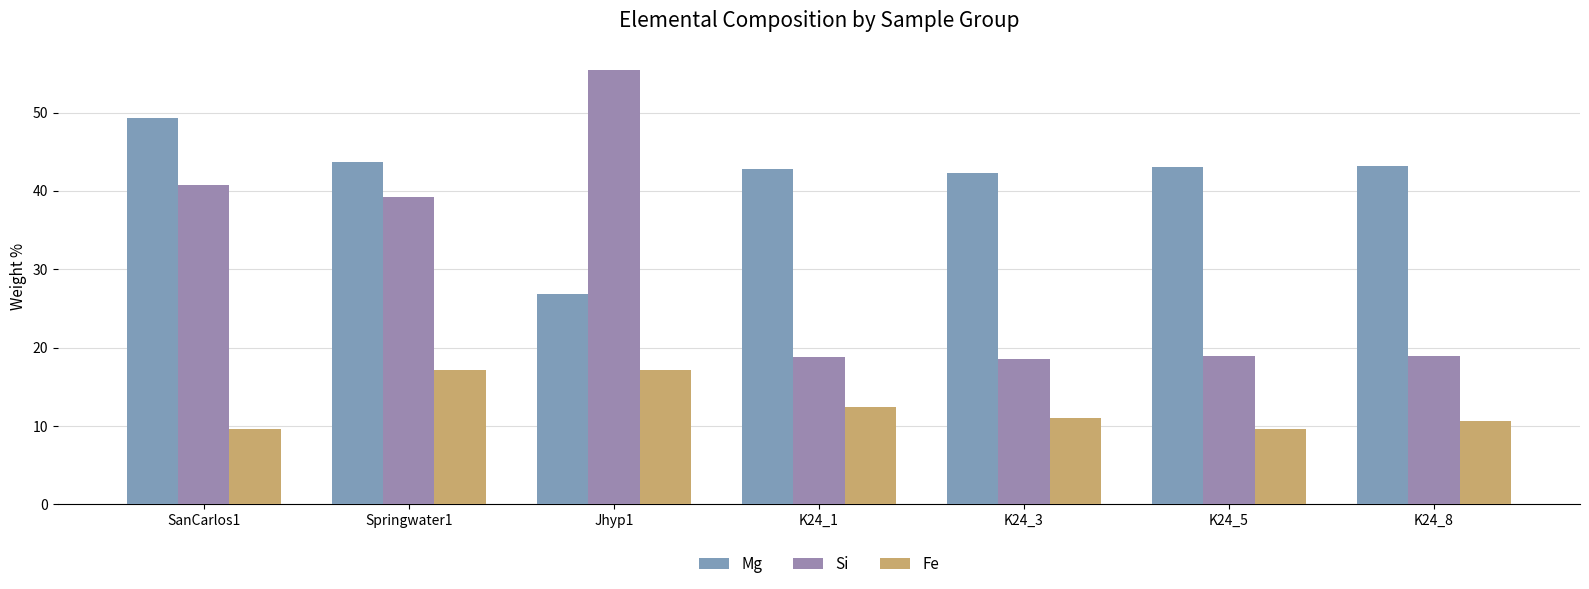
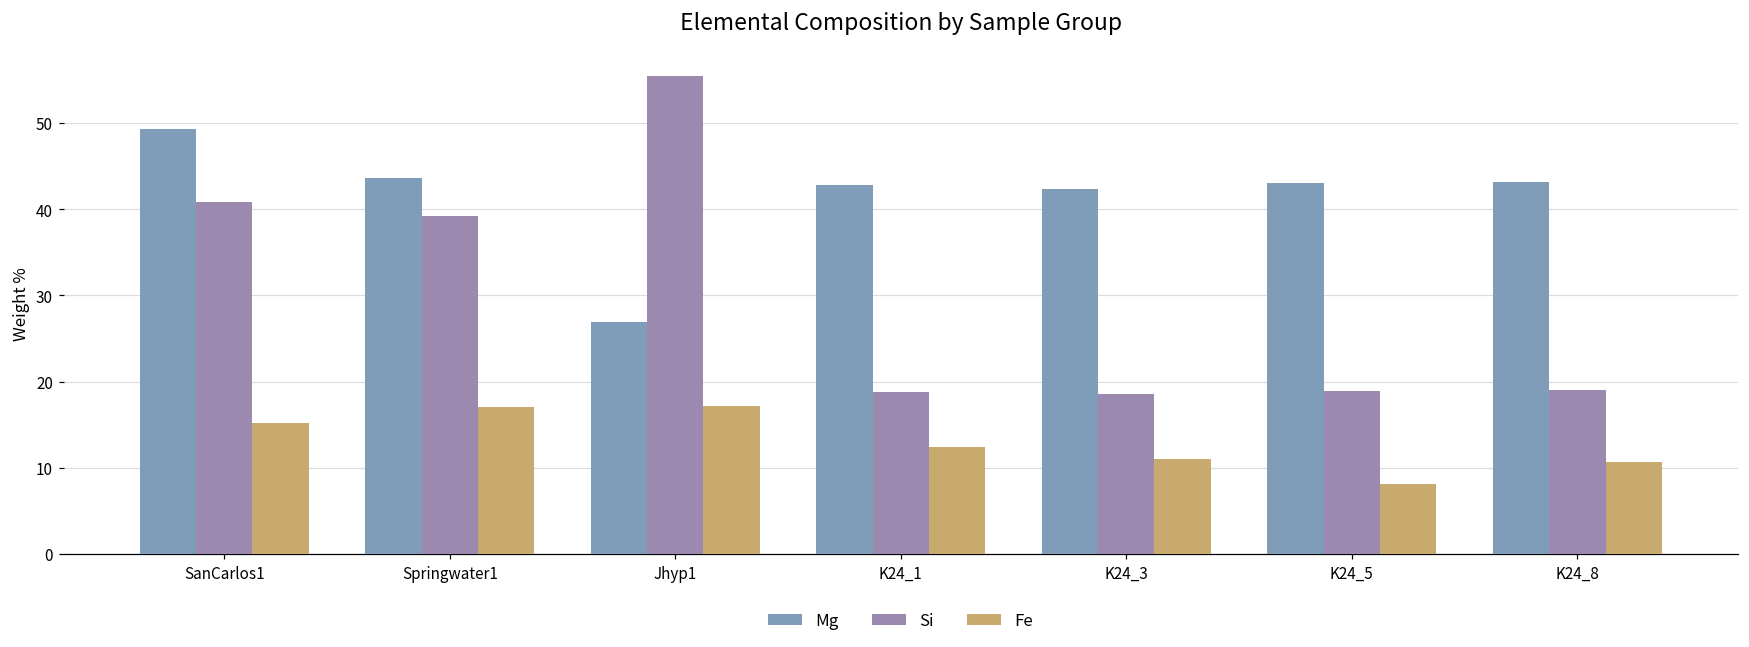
  {
    "Fe": {
-     "SanCarlos1": 10,
+     "SanCarlos1": 15,
      "Springwater1": 17,
      "Jhyp1": 17,
      "K24_1": 12,
      "K24_3": 11,
-     "K24_5": 10,
+     "K24_5": 8,
      "K24_8": 11
    }
  }
